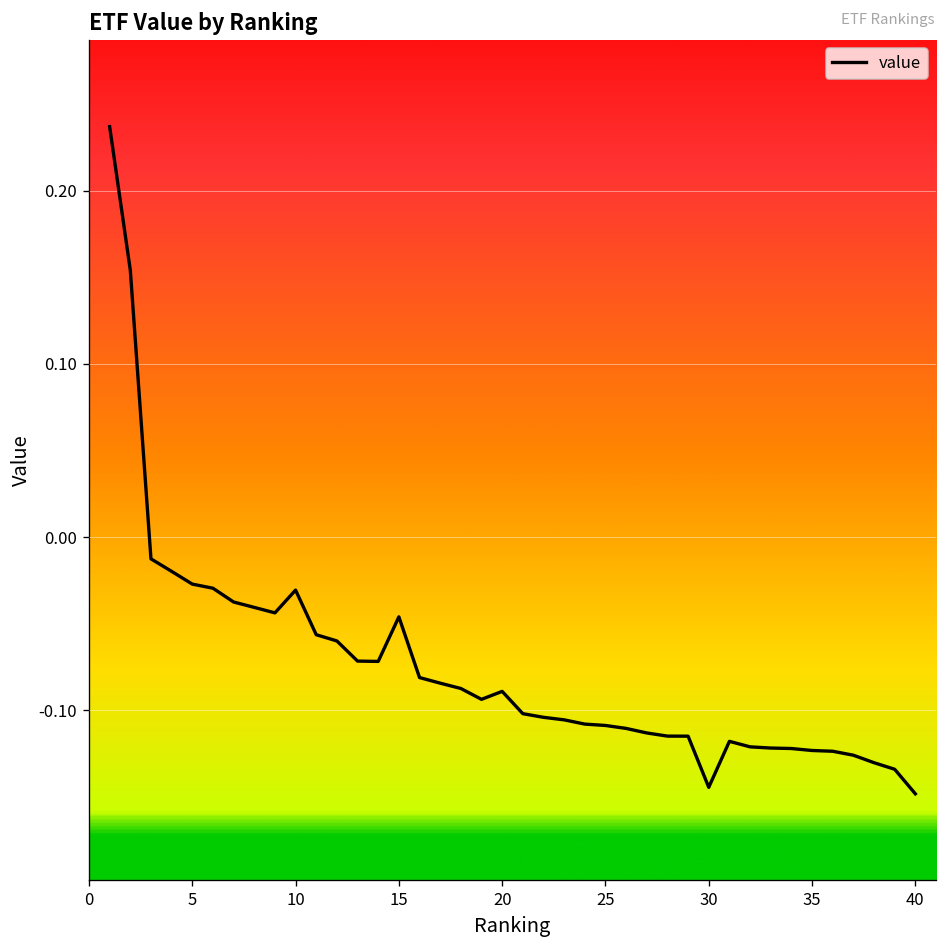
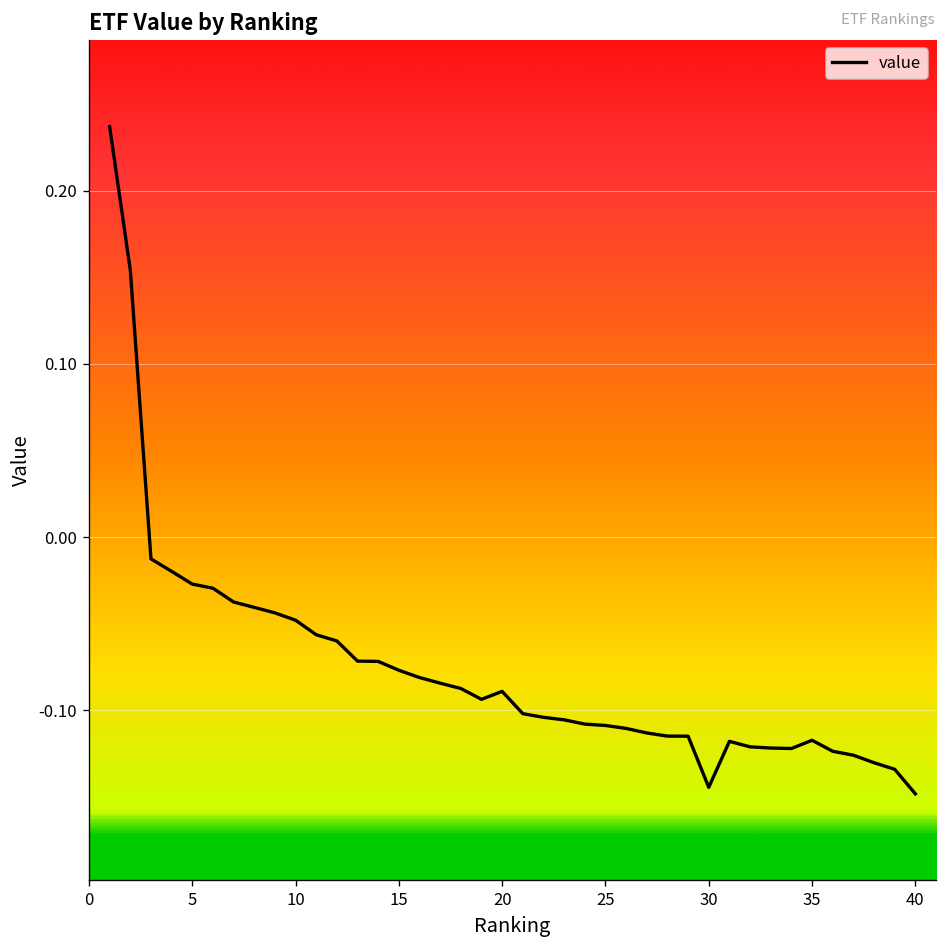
  {
    "5": -0.027,
-   "10": -0.031,
-   "15": -0.046,
+   "10": -0.048,
+   "15": -0.077,
    "20": -0.089,
    "25": -0.109,
    "30": -0.144,
-   "35": -0.123,
+   "35": -0.117,
    "40": -0.148
  }
